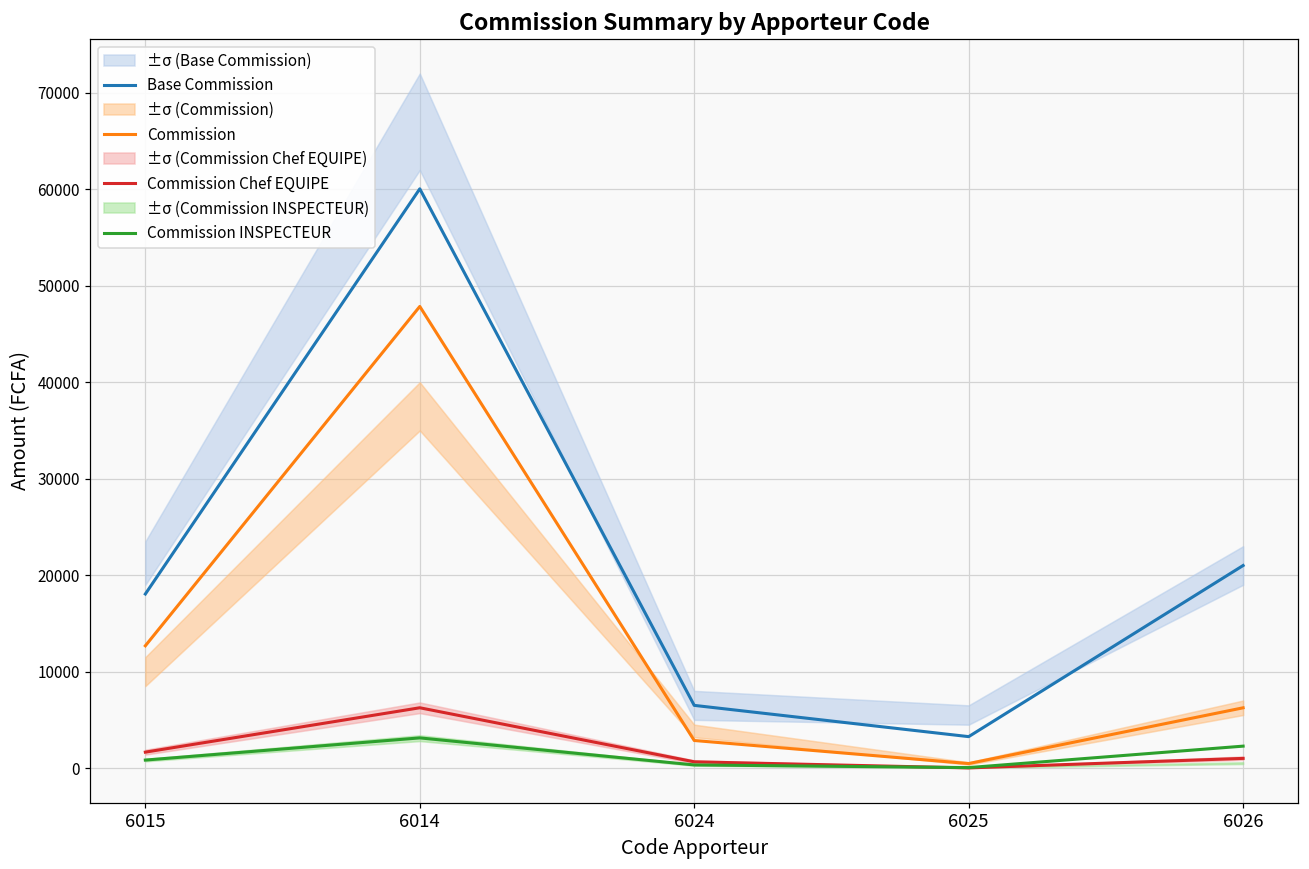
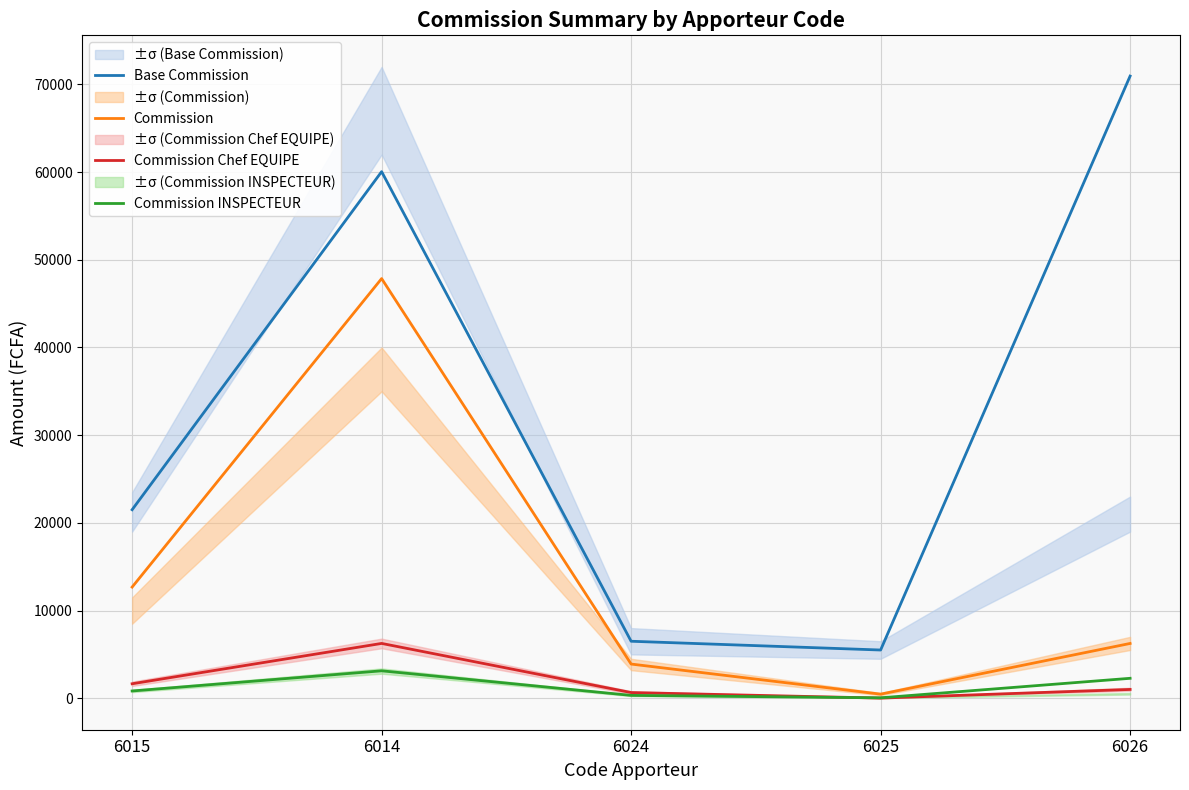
  {
    "Base Commission": {
-     "6015": 18000,
+     "6015": 22000,
      "6014": 60000,
      "6024": 7000,
-     "6025": 3000,
-     "6026": 21000
+     "6025": 6000,
+     "6026": 71000
    },
    "Commission": {
      "6015": 13000,
      "6014": 48000,
-     "6024": 3000,
+     "6024": 4000,
      "6026": 6000
    },
    "Commission Chef EQUIPE": {
      "6014": 6000
    },
    "Commission INSPECTEUR": {
      "6026": 2000
    }
  }
